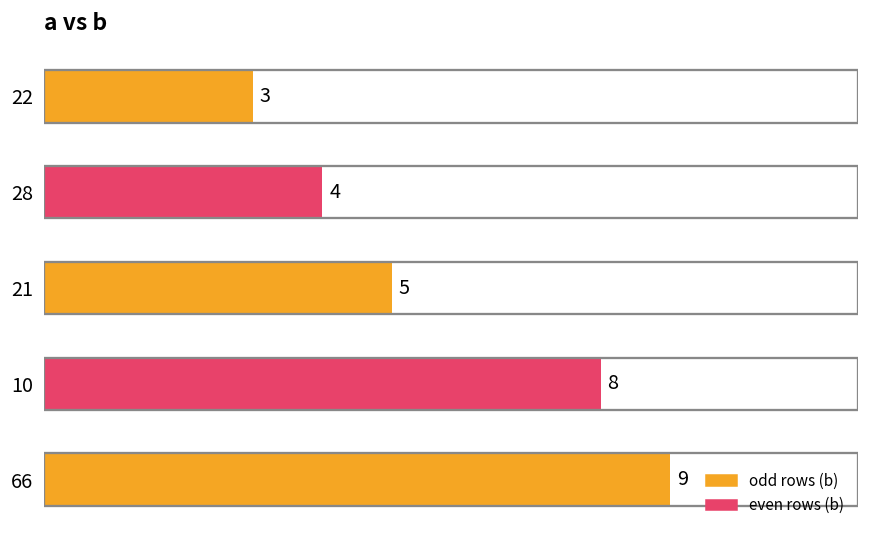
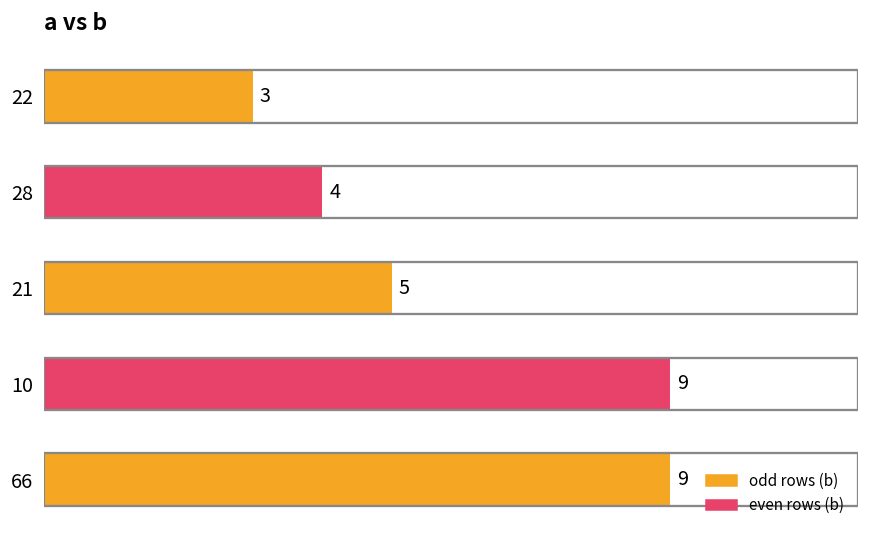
  {
    "22": 3,
    "28": 4,
    "21": 5,
-   "10": 8,
+   "10": 9,
    "66": 9
  }
